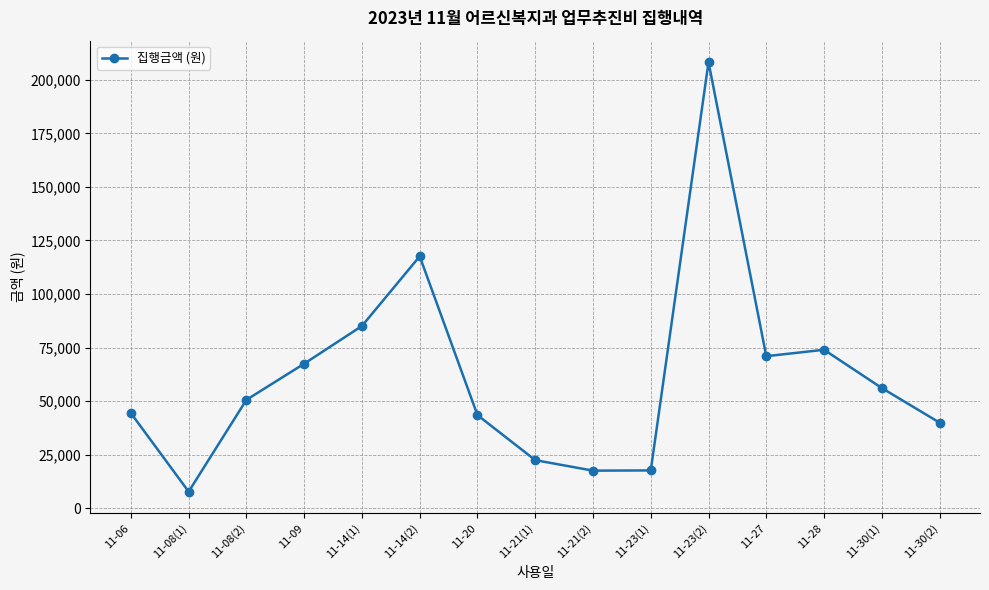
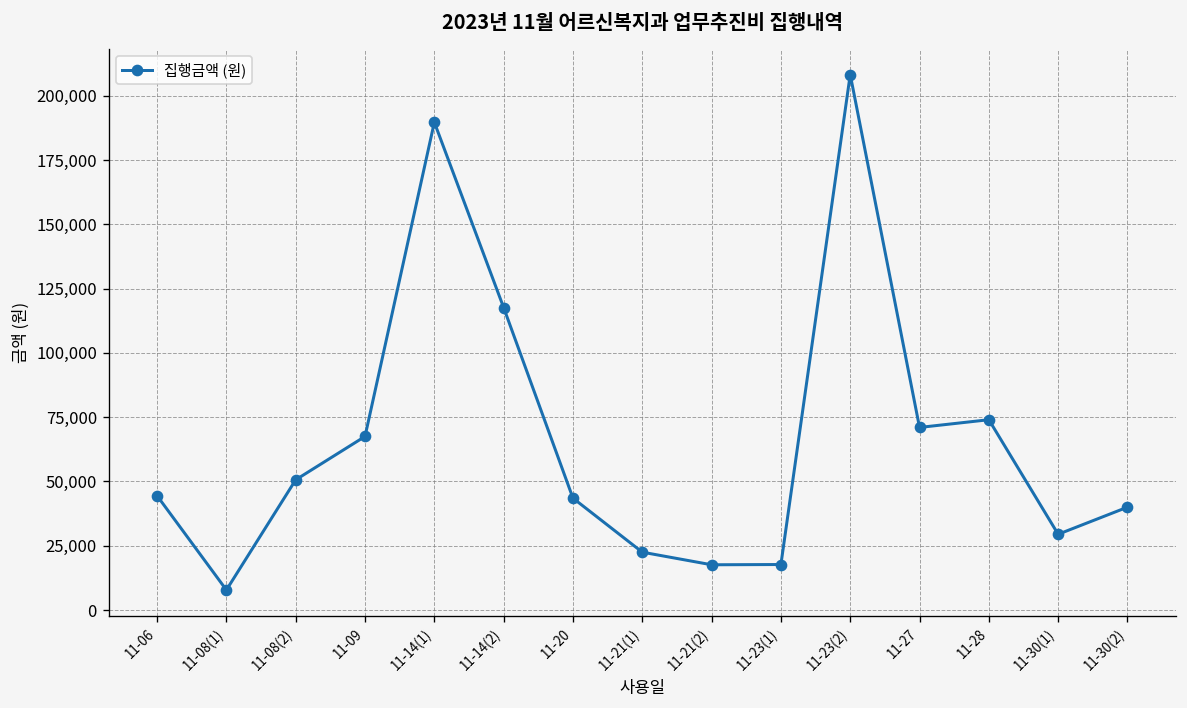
  {
    "11-06": "44,000",
    "11-08(1)": "8,000",
    "11-08(2)": "51,000",
    "11-09": "68,000",
-   "11-14(1)": "85,000",
+   "11-14(1)": "190,000",
    "11-14(2)": "118,000",
    "11-20": "44,000",
    "11-21(1)": "23,000",
    "11-21(2)": "18,000",
    "11-23(1)": "18,000",
    "11-23(2)": "208,000",
    "11-27": "71,000",
    "11-28": "74,000",
-   "11-30(1)": "56,000",
+   "11-30(1)": "29,000",
    "11-30(2)": "40,000"
  }
